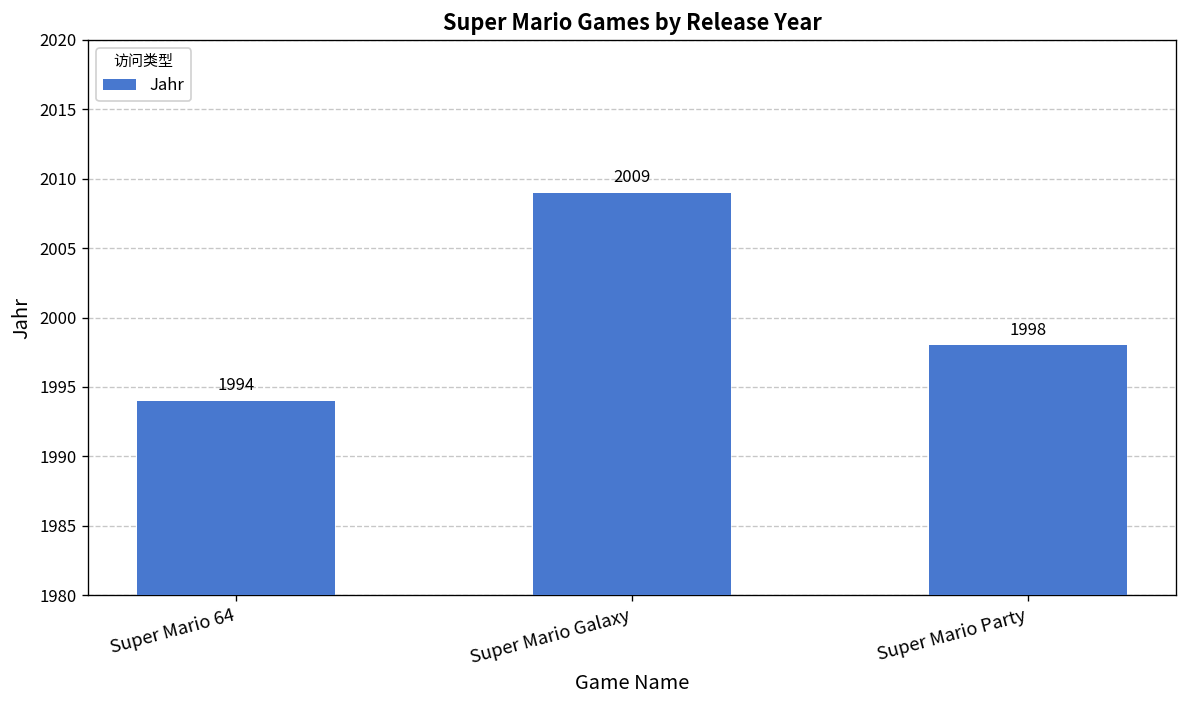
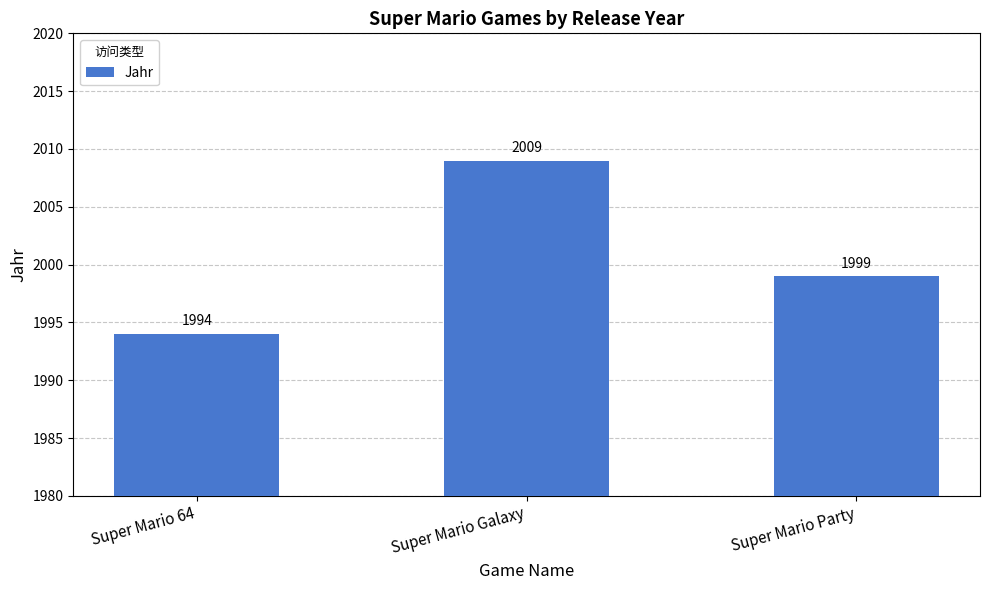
  {
    "Super Mario 64": 1994,
    "Super Mario Galaxy": 2009,
-   "Super Mario Party": 1998
+   "Super Mario Party": 1999
  }
